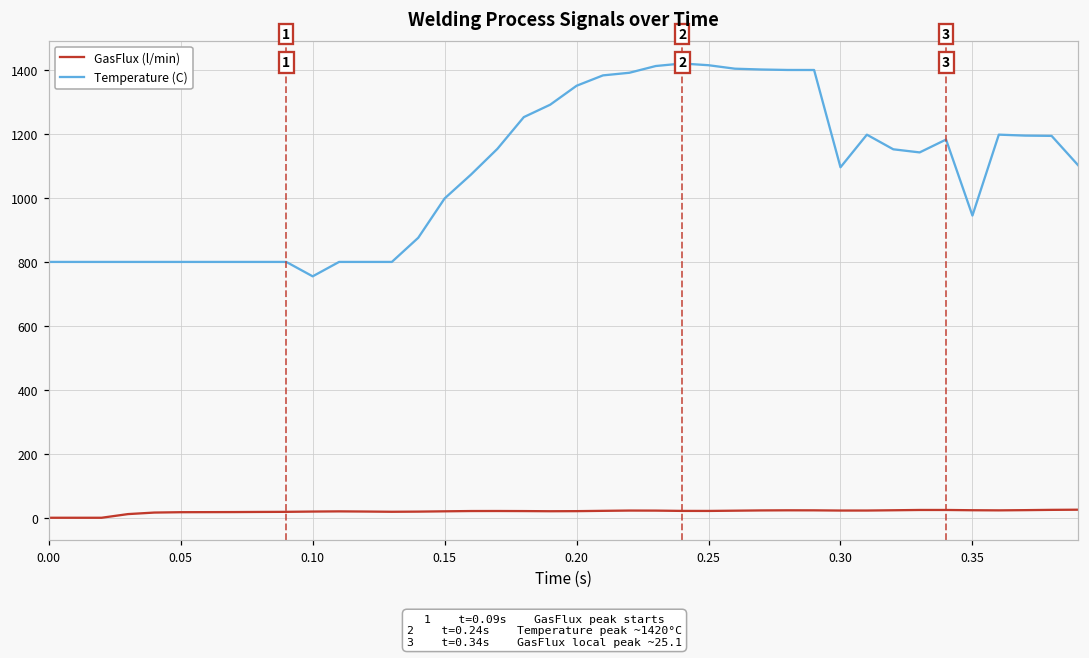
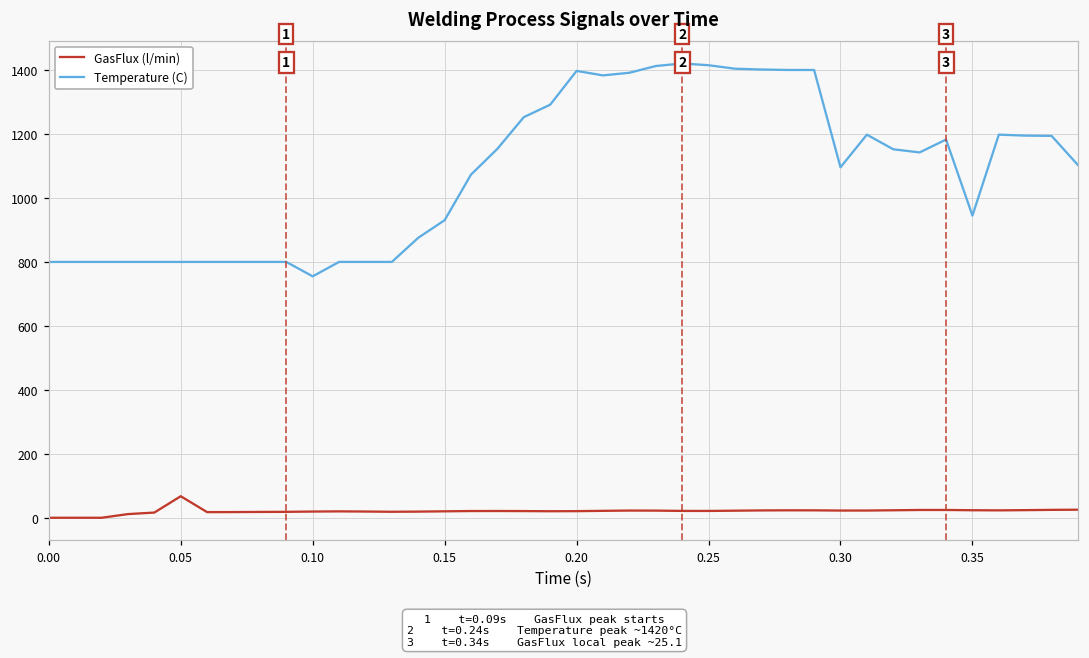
  {
    "GasFlux (l/min)": {
      "0.00": 0,
-     "0.05": 20,
+     "0.05": 70,
      "0.10": 20,
      "0.15": 20,
      "0.20": 20,
      "0.25": 20,
      "0.30": 20,
      "0.35": 20
    },
    "Temperature (C)": {
      "0.00": 800,
      "0.05": 800,
      "0.10": 760,
-     "0.15": 1000,
-     "0.20": 1350,
+     "0.15": 930,
+     "0.20": 1400,
      "0.25": 1410,
      "0.30": 1100,
      "0.35": 940
    }
  }
